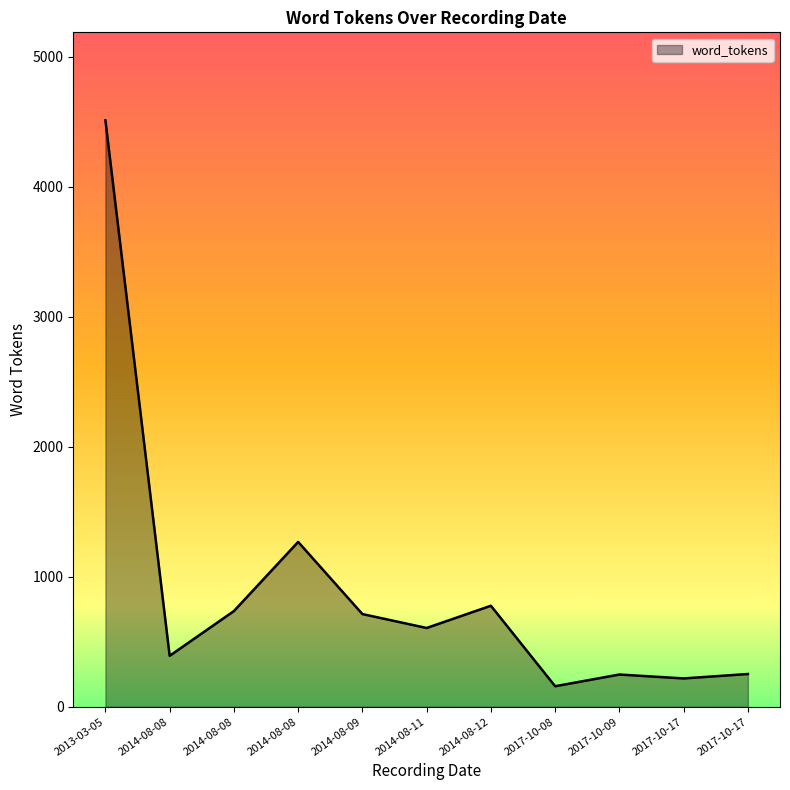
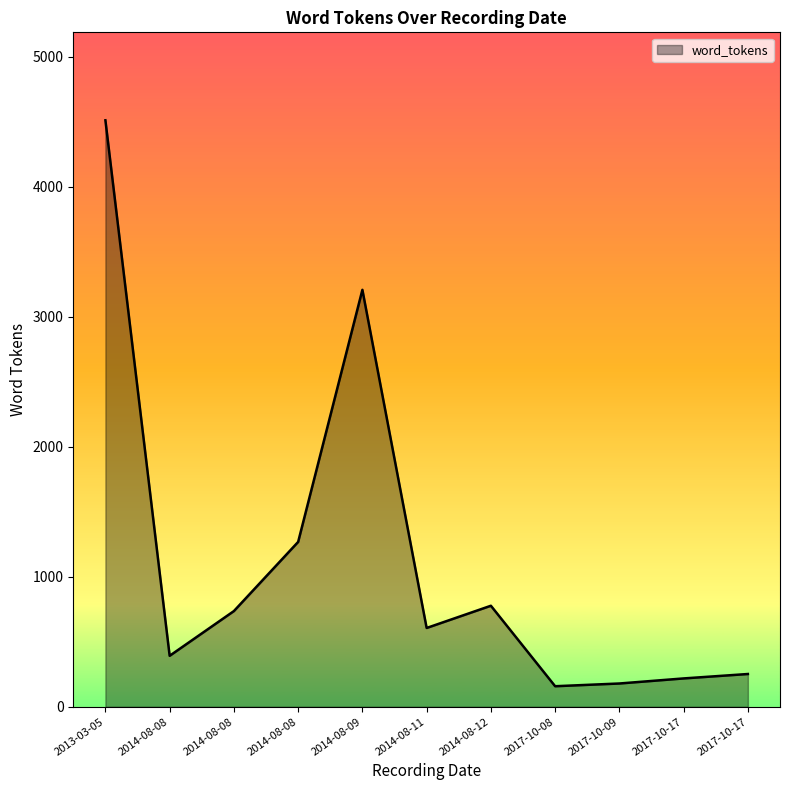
  {
    "2013-03-05": 4510,
-   "2014-08-09": 710,
+   "2014-08-09": 3210,
    "2014-08-11": 610,
    "2014-08-12": 780,
    "2017-10-08": 160,
-   "2017-10-09": 250
+   "2017-10-09": 180
  }
